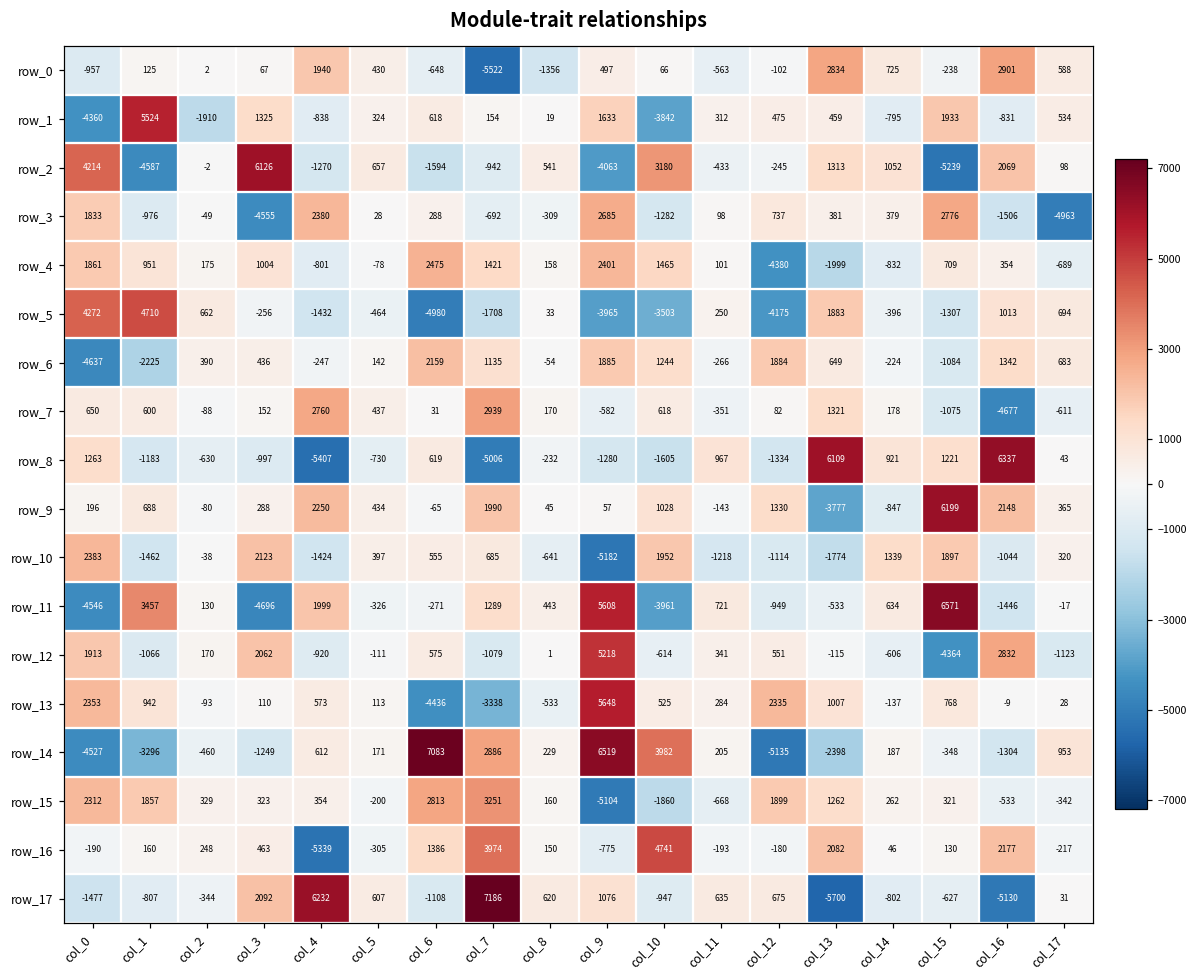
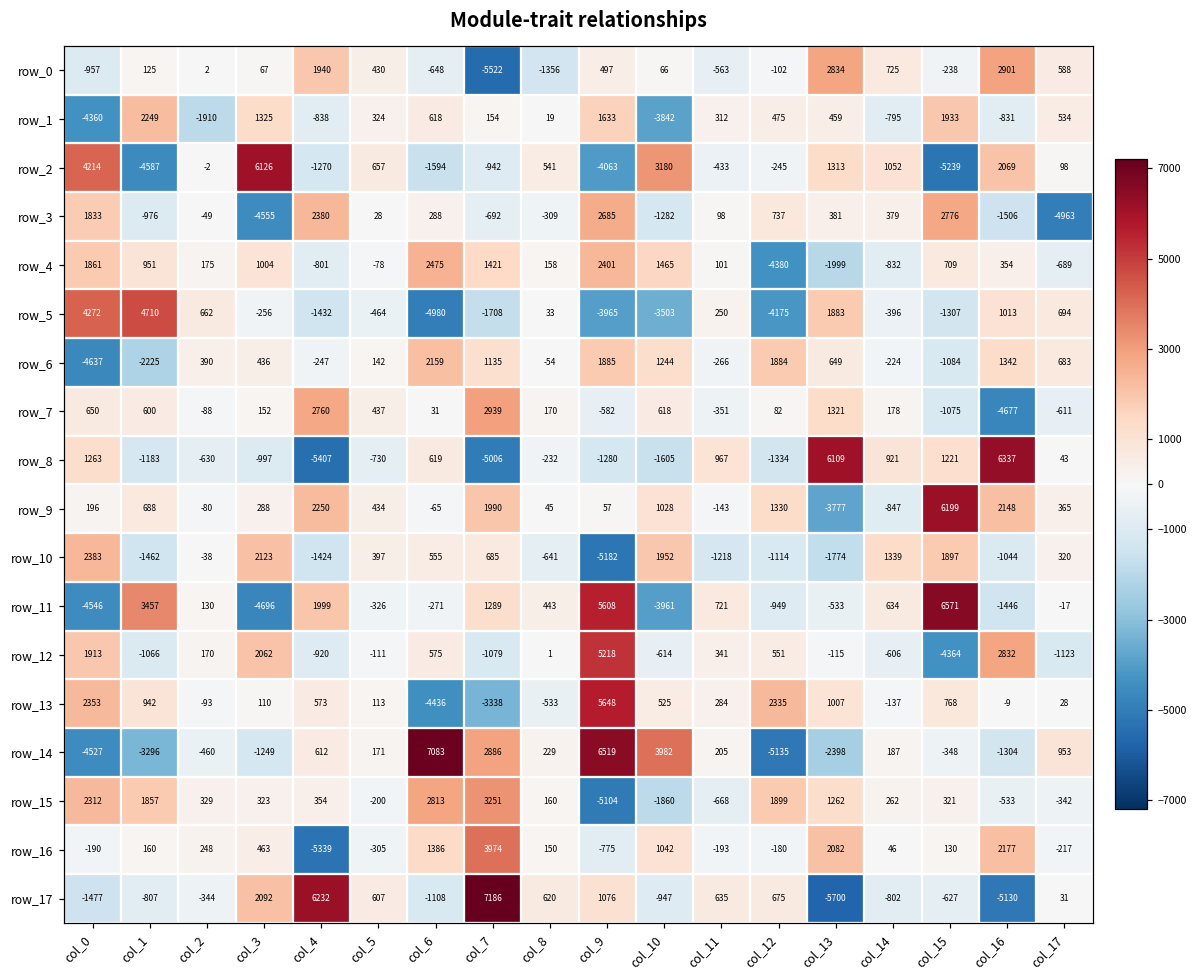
  {
    "row_1": {
      "col_0": -4360,
-     "col_1": 5524,
+     "col_1": 2249,
      "col_2": -1910,
      "col_3": 1325,
      "col_4": -838,
      "col_5": 324,
      "col_6": 618,
      "col_7": 154,
      "col_8": 19,
      "col_9": 1633,
      "col_10": -3842,
      "col_11": 312,
      "col_12": 475,
      "col_13": 459,
      "col_14": -795,
      "col_15": 1933,
      "col_16": -831,
      "col_17": 534
    },
    "row_16": {
      "col_0": -190,
      "col_1": 160,
      "col_2": 248,
      "col_3": 463,
      "col_4": -5339,
      "col_5": -305,
      "col_6": 1386,
      "col_7": 3974,
      "col_8": 150,
      "col_9": -775,
-     "col_10": 4741,
+     "col_10": 1042,
      "col_11": -193,
      "col_12": -180,
      "col_13": 2082,
      "col_14": 46,
      "col_15": 130,
      "col_16": 2177,
      "col_17": -217
    }
  }
